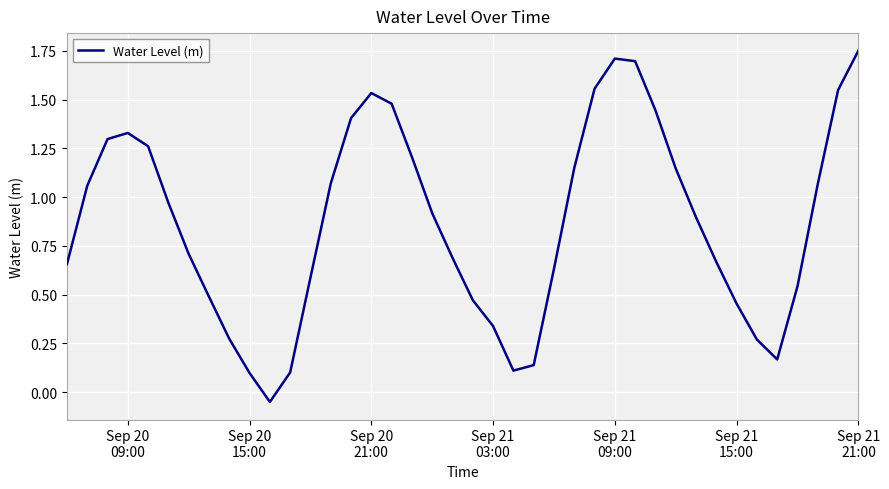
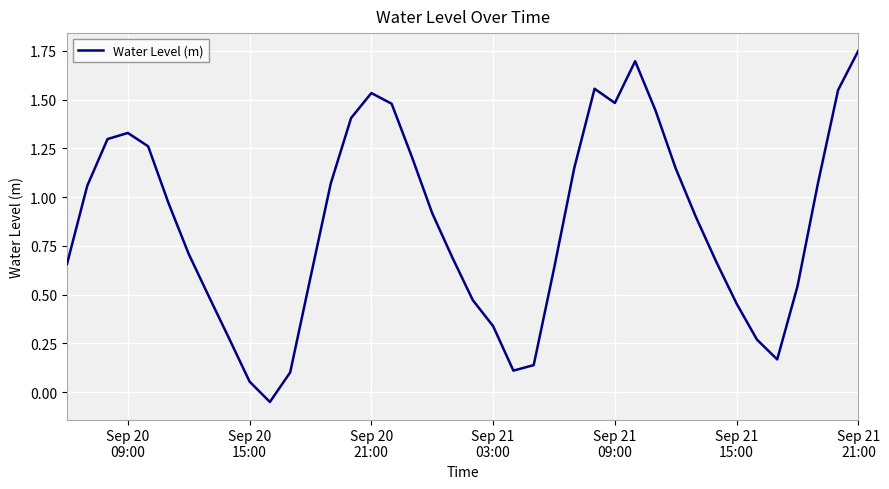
  {
    "Sep 20 09:00": 1.33,
-   "Sep 20 15:00": 0.10,
+   "Sep 20 15:00": 0.05,
    "Sep 20 21:00": 1.53,
    "Sep 21 03:00": 0.34,
-   "Sep 21 09:00": 1.71,
+   "Sep 21 09:00": 1.48,
    "Sep 21 15:00": 0.45,
    "Sep 21 21:00": 1.75
  }
